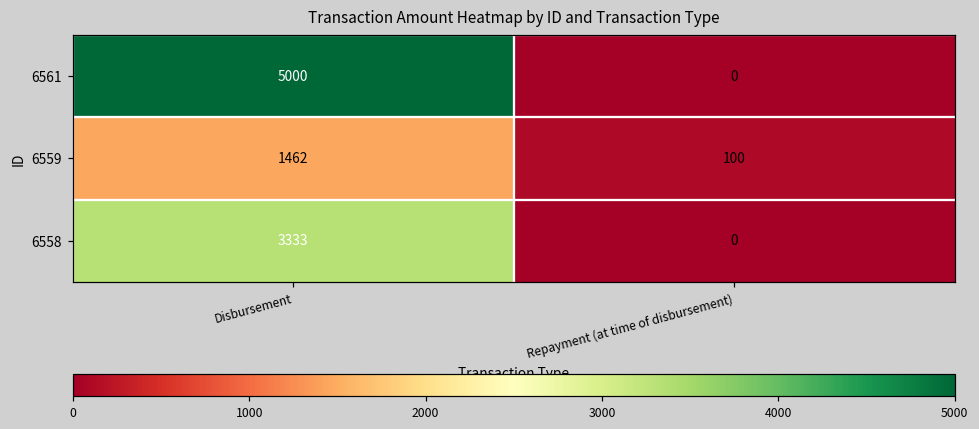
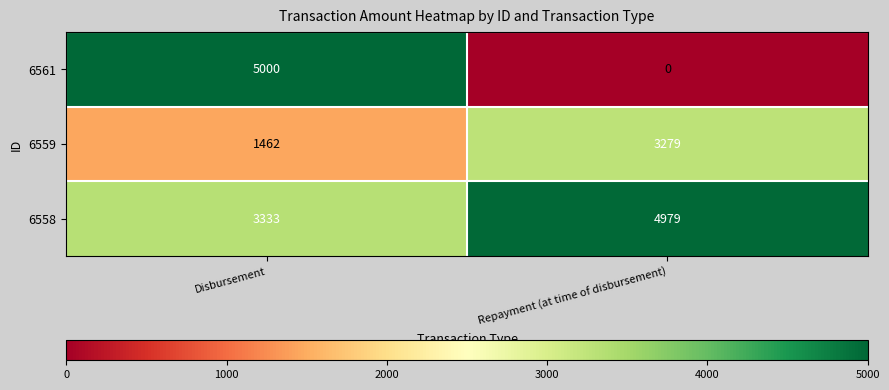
  {
    "6561": {
      "Disbursement": 5000,
      "Repayment (at time of disbursement)": 0
    },
    "6559": {
      "Disbursement": 1462,
-     "Repayment (at time of disbursement)": 100
+     "Repayment (at time of disbursement)": 3279
    },
    "6558": {
      "Disbursement": 3333,
-     "Repayment (at time of disbursement)": 0
+     "Repayment (at time of disbursement)": 4979
    }
  }
